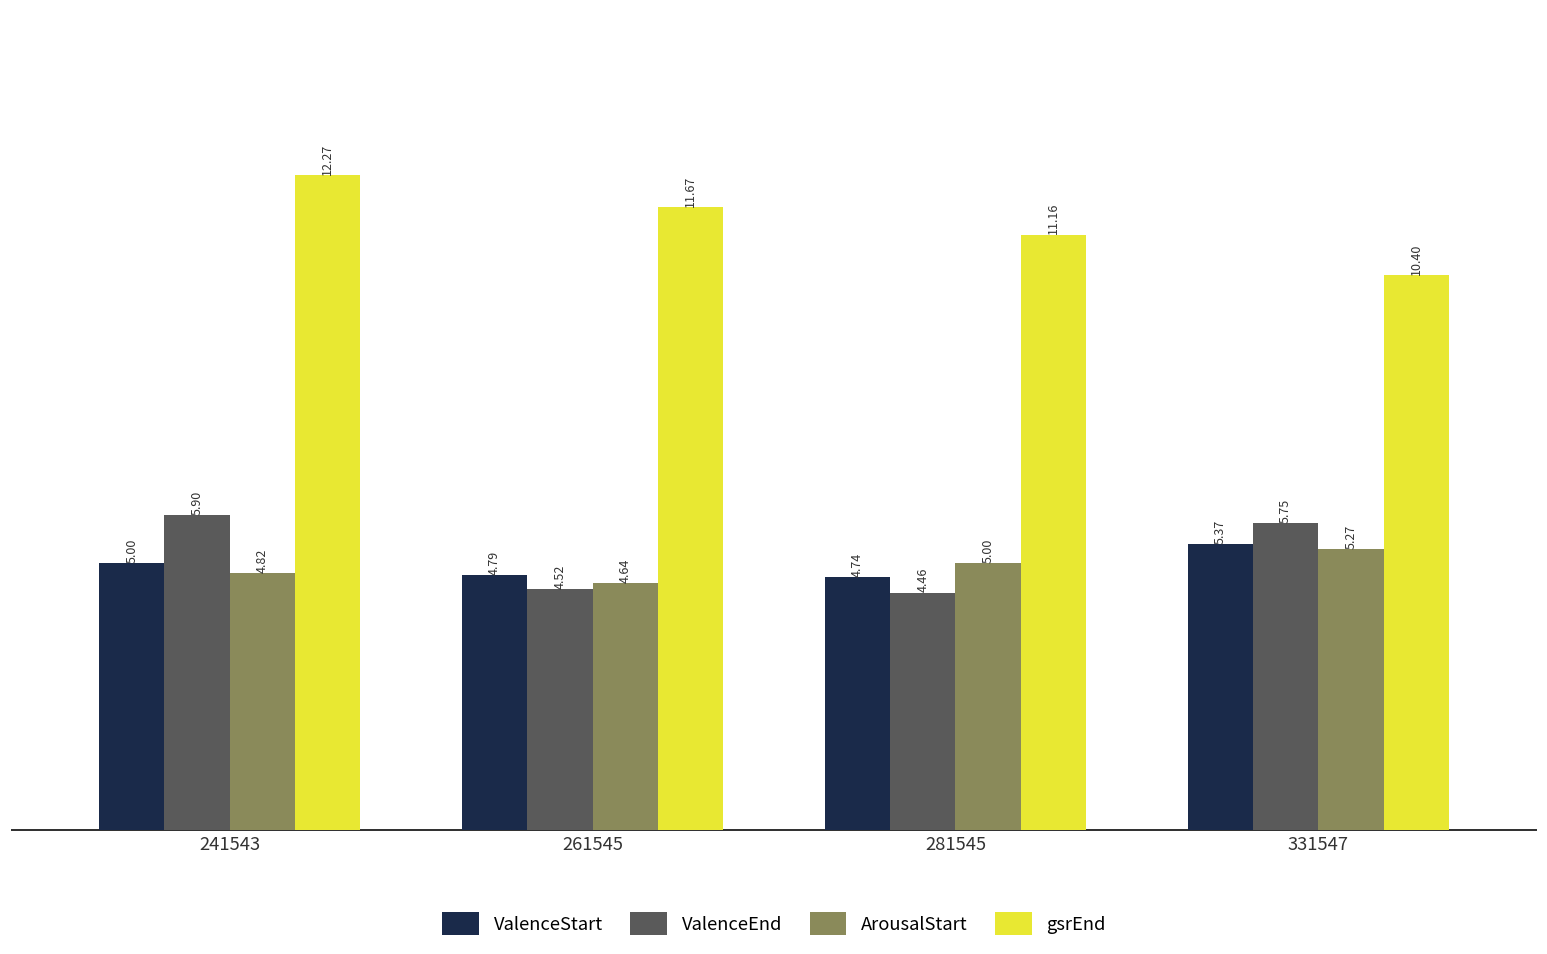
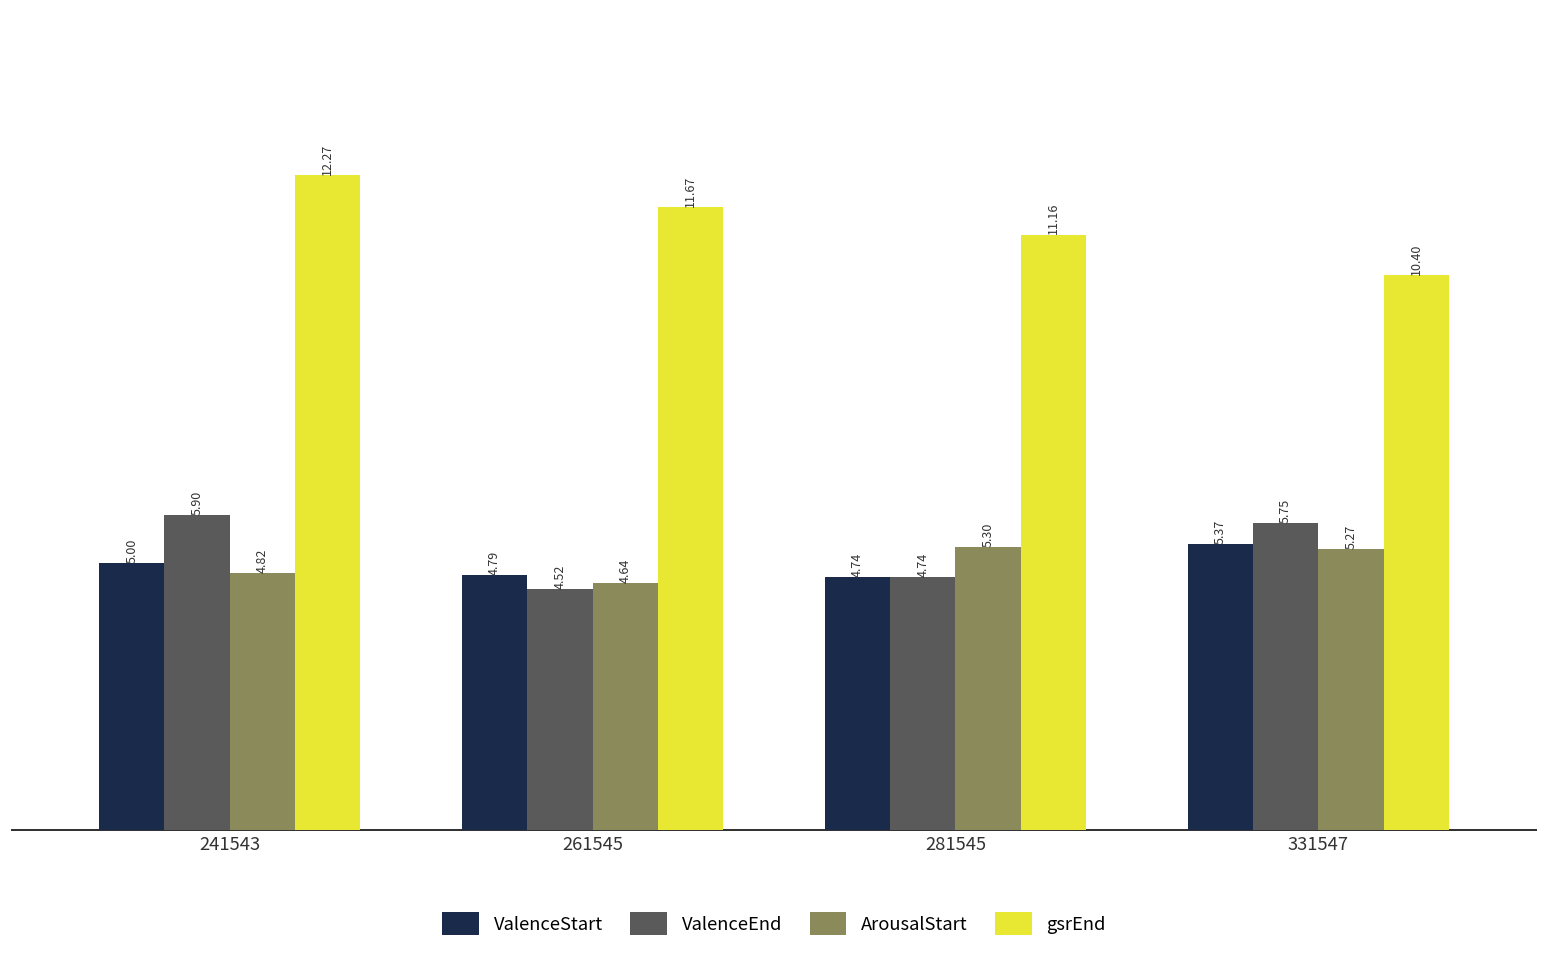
  {
    "ValenceStart": {
      "241543": 5.00,
      "261545": 4.79,
      "281545": 4.74,
      "331547": 5.37
    },
    "ValenceEnd": {
      "241543": 5.90,
      "261545": 4.52,
-     "281545": 4.46,
+     "281545": 4.74,
      "331547": 5.75
    },
    "ArousalStart": {
      "241543": 4.82,
      "261545": 4.64,
-     "281545": 5.00,
+     "281545": 5.30,
      "331547": 5.27
    },
    "gsrEnd": {
      "241543": 12.27,
      "261545": 11.67,
      "281545": 11.16,
      "331547": 10.40
    }
  }
